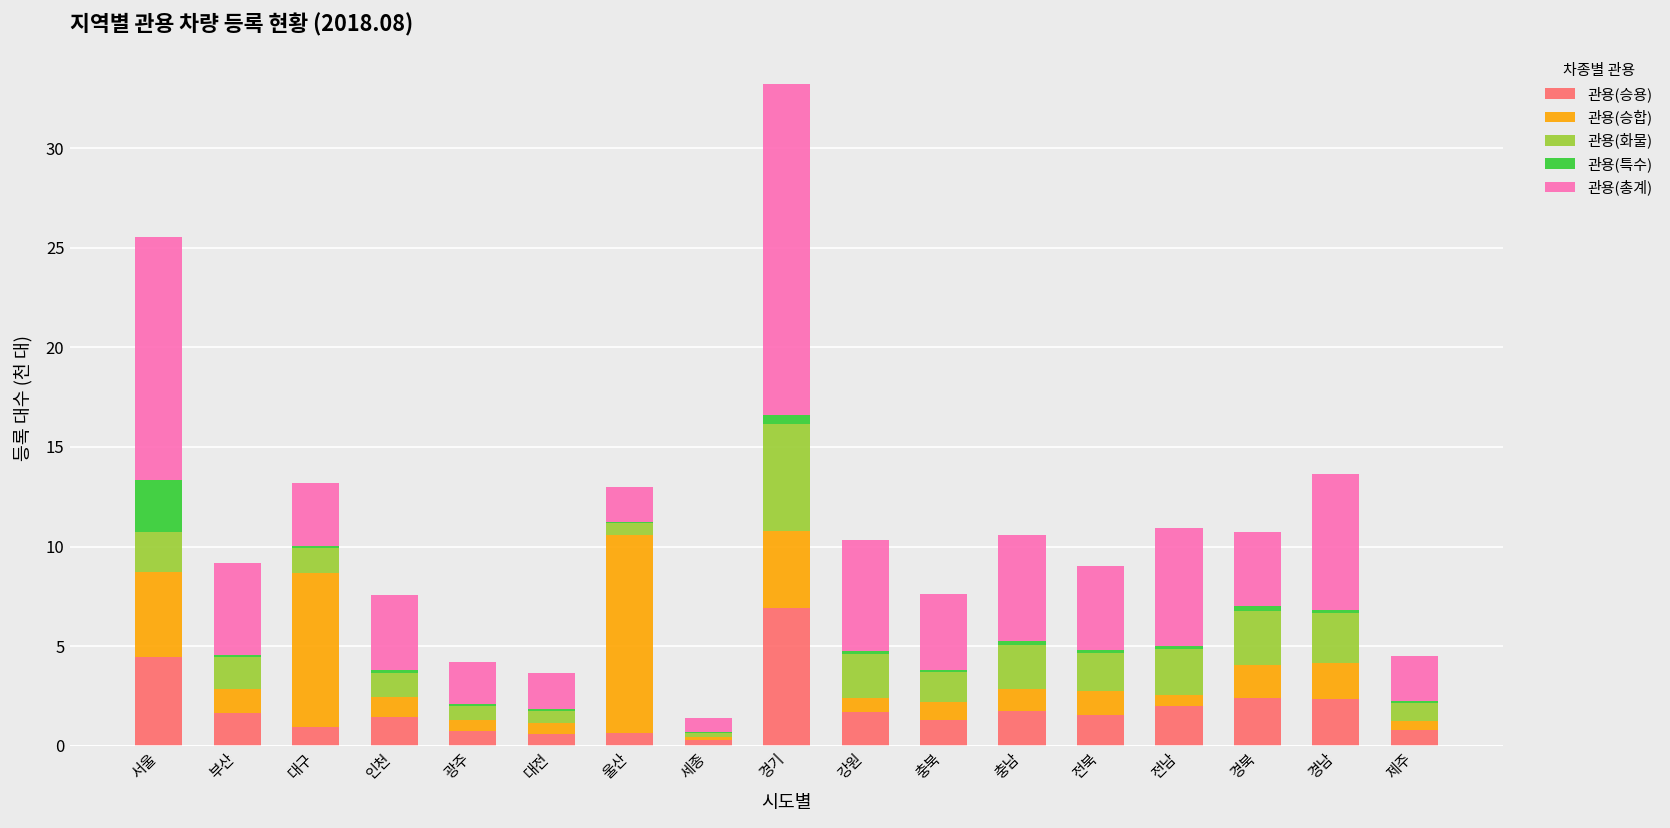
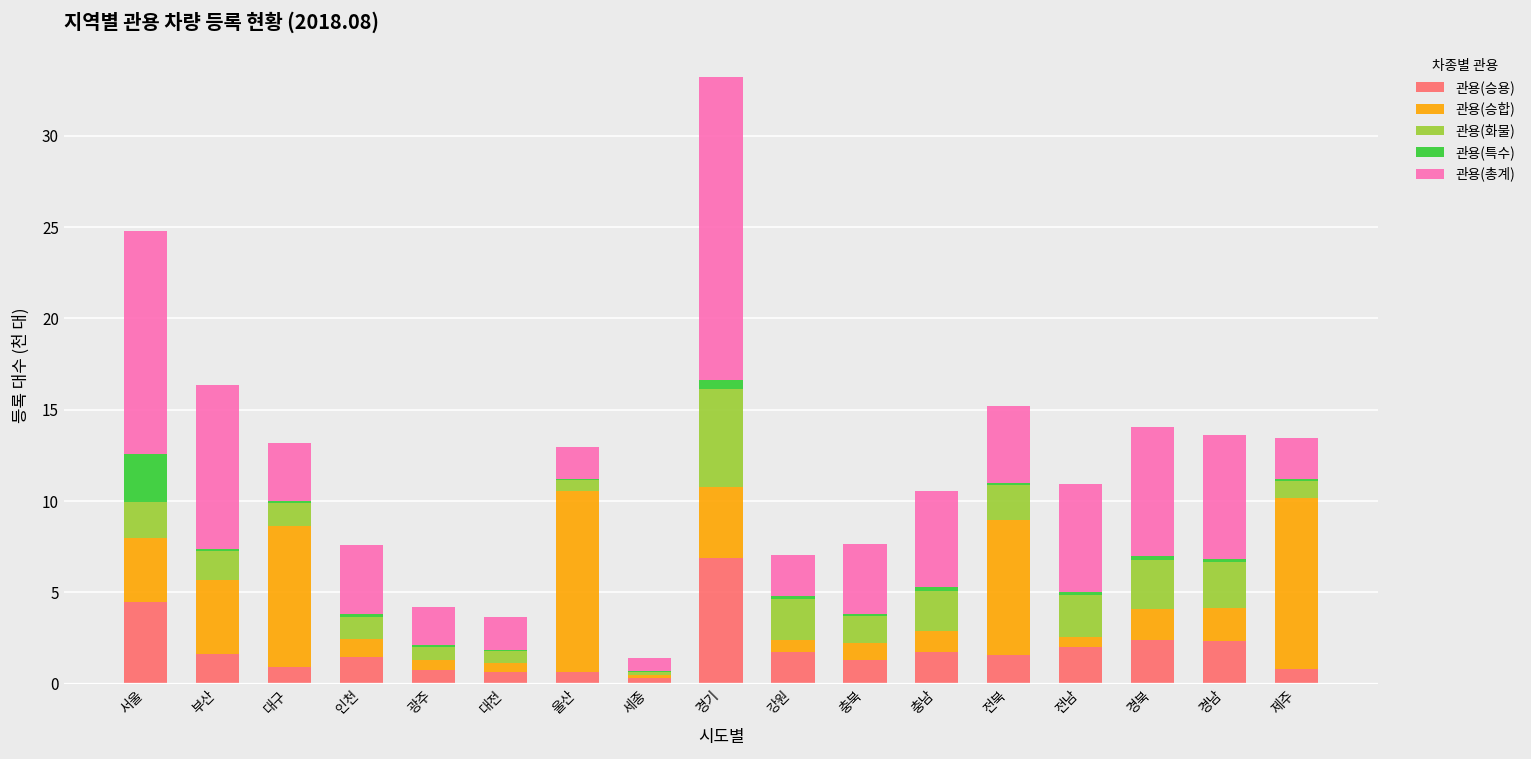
  {
    "관용(승합)": {
-     "서울": 4.3,
-     "부산": 1.2,
+     "서울": 3.5,
+     "부산": 4.0,
      "대구": 7.7,
      "인천": 1.0,
      "광주": 0.6,
      "대전": 0.5,
      "울산": 9.9,
      "경기": 3.9,
      "강원": 0.7,
      "충북": 0.9,
      "충남": 1.1,
-     "전북": 1.2,
+     "전북": 7.4,
      "전남": 0.6,
      "경북": 1.7,
      "경남": 1.8,
-     "제주": 0.4
+     "제주": 9.4
    },
    "관용(화물)": {
      "서울": 2.0,
      "부산": 1.6,
      "대구": 1.3,
      "인천": 1.2,
      "광주": 0.7,
      "대전": 0.6,
      "울산": 0.6,
      "세종": 0.2,
      "경기": 5.4,
      "강원": 2.2,
      "충북": 1.5,
      "충남": 2.2,
      "전북": 1.9,
      "전남": 2.3,
      "경북": 2.7,
      "경남": 2.5,
      "제주": 0.9
    },
    "관용(특수)": {
      "서울": 2.6,
      "경기": 0.5,
      "충남": 0.2,
      "전남": 0.2,
      "경북": 0.2,
      "경남": 0.2
    },
    "관용(총계)": {
      "서울": 12.2,
-     "부산": 4.6,
+     "부산": 8.9,
      "대구": 3.1,
      "인천": 3.8,
      "광주": 2.1,
      "대전": 1.8,
      "울산": 1.8,
      "세종": 0.7,
      "경기": 16.6,
-     "강원": 5.5,
+     "강원": 2.3,
      "충북": 3.8,
      "충남": 5.3,
      "전북": 4.2,
      "전남": 5.9,
-     "경북": 3.7,
+     "경북": 7.0,
      "경남": 6.8,
      "제주": 2.3
    }
  }
